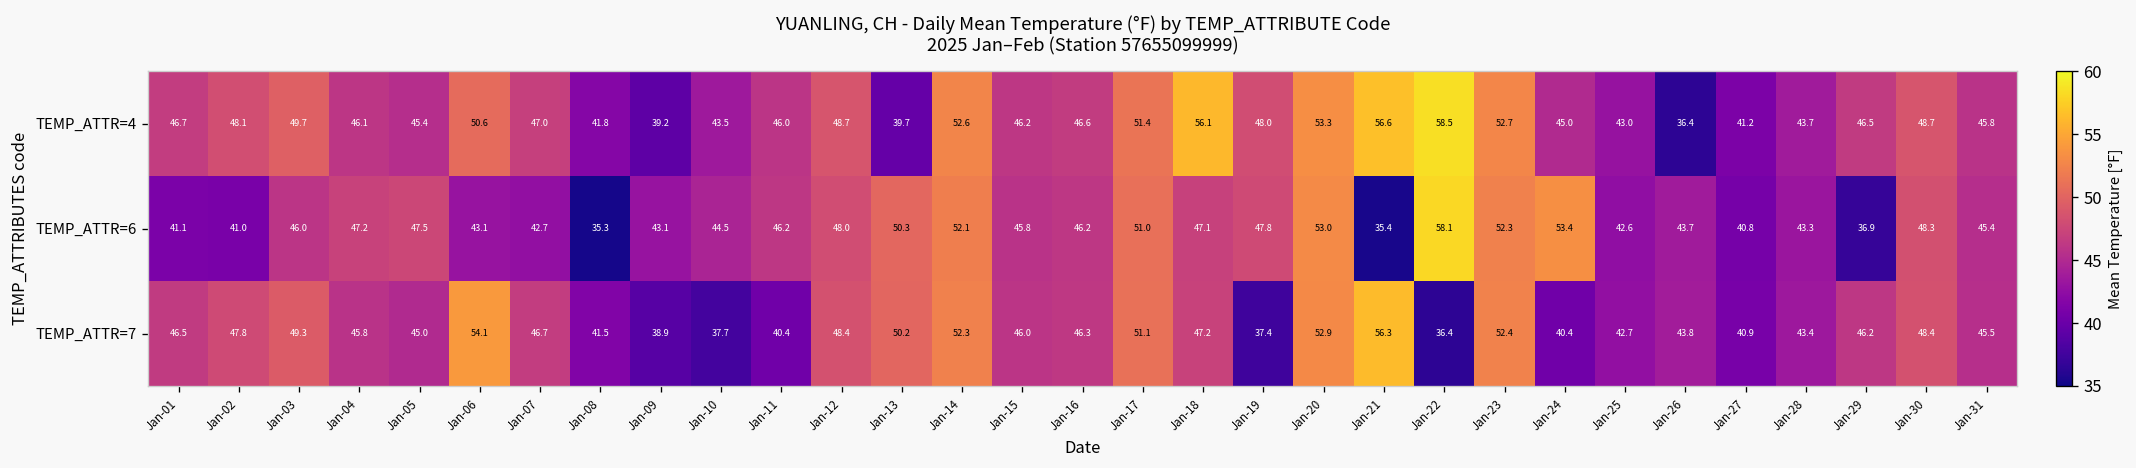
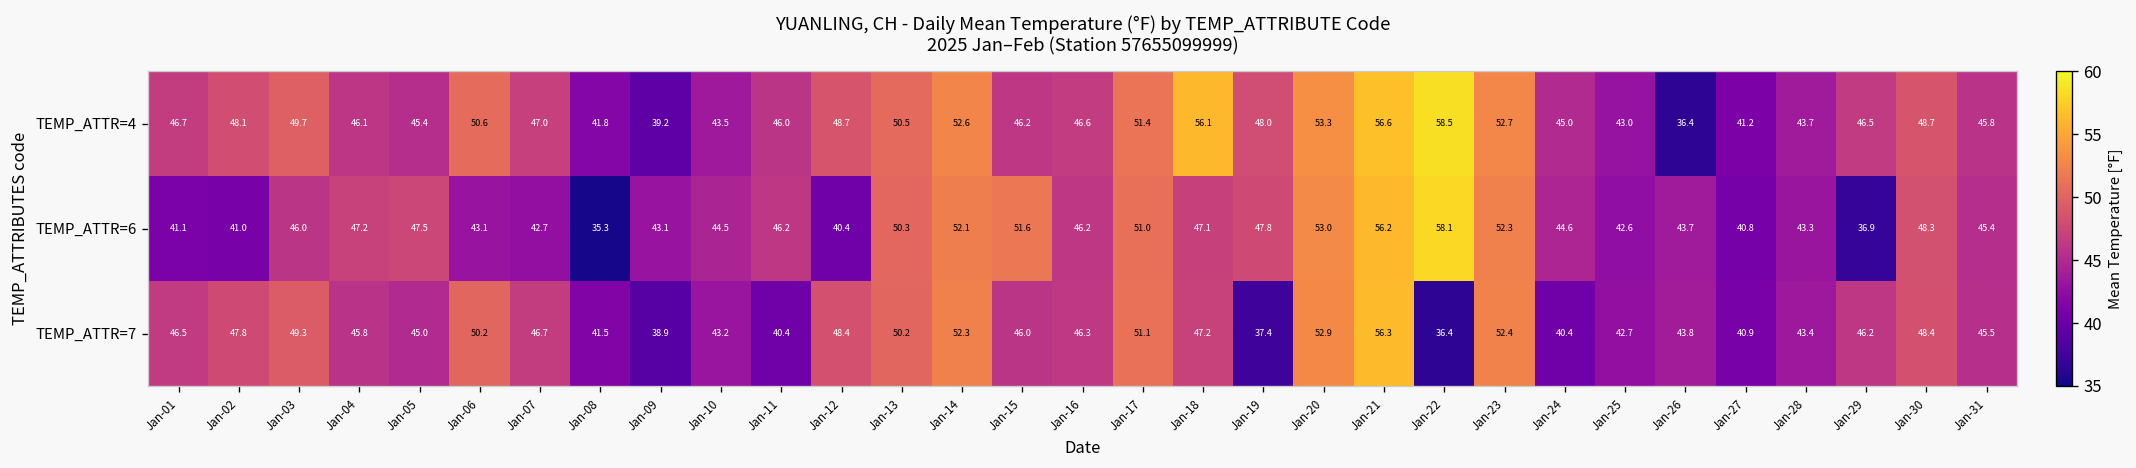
  {
    "TEMP_ATTR=4": {
      "Jan-01": 46.7,
      "Jan-02": 48.1,
      "Jan-03": 49.7,
      "Jan-04": 46.1,
      "Jan-05": 45.4,
      "Jan-06": 50.6,
      "Jan-07": 47.0,
      "Jan-08": 41.8,
      "Jan-09": 39.2,
      "Jan-10": 43.5,
      "Jan-11": 46.0,
      "Jan-12": 48.7,
-     "Jan-13": 39.7,
+     "Jan-13": 50.5,
      "Jan-14": 52.6,
      "Jan-15": 46.2,
      "Jan-16": 46.6,
      "Jan-17": 51.4,
      "Jan-18": 56.1,
      "Jan-19": 48.0,
      "Jan-20": 53.3,
      "Jan-21": 56.6,
      "Jan-22": 58.5,
      "Jan-23": 52.7,
      "Jan-24": 45.0,
      "Jan-25": 43.0,
      "Jan-26": 36.4,
      "Jan-27": 41.2,
      "Jan-28": 43.7,
      "Jan-29": 46.5,
      "Jan-30": 48.7,
      "Jan-31": 45.8
    },
    "TEMP_ATTR=6": {
      "Jan-01": 41.1,
      "Jan-02": 41.0,
      "Jan-03": 46.0,
      "Jan-04": 47.2,
      "Jan-05": 47.5,
      "Jan-06": 43.1,
      "Jan-07": 42.7,
      "Jan-08": 35.3,
      "Jan-09": 43.1,
      "Jan-10": 44.5,
      "Jan-11": 46.2,
-     "Jan-12": 48.0,
+     "Jan-12": 40.4,
      "Jan-13": 50.3,
      "Jan-14": 52.1,
-     "Jan-15": 45.8,
+     "Jan-15": 51.6,
      "Jan-16": 46.2,
      "Jan-17": 51.0,
      "Jan-18": 47.1,
      "Jan-19": 47.8,
      "Jan-20": 53.0,
-     "Jan-21": 35.4,
+     "Jan-21": 56.2,
      "Jan-22": 58.1,
      "Jan-23": 52.3,
-     "Jan-24": 53.4,
+     "Jan-24": 44.6,
      "Jan-25": 42.6,
      "Jan-26": 43.7,
      "Jan-27": 40.8,
      "Jan-28": 43.3,
      "Jan-29": 36.9,
      "Jan-30": 48.3,
      "Jan-31": 45.4
    },
    "TEMP_ATTR=7": {
      "Jan-01": 46.5,
      "Jan-02": 47.8,
      "Jan-03": 49.3,
      "Jan-04": 45.8,
      "Jan-05": 45.0,
-     "Jan-06": 54.1,
+     "Jan-06": 50.2,
      "Jan-07": 46.7,
      "Jan-08": 41.5,
      "Jan-09": 38.9,
-     "Jan-10": 37.7,
+     "Jan-10": 43.2,
      "Jan-11": 40.4,
      "Jan-12": 48.4,
      "Jan-13": 50.2,
      "Jan-14": 52.3,
      "Jan-15": 46.0,
      "Jan-16": 46.3,
      "Jan-17": 51.1,
      "Jan-18": 47.2,
      "Jan-19": 37.4,
      "Jan-20": 52.9,
      "Jan-21": 56.3,
      "Jan-22": 36.4,
      "Jan-23": 52.4,
      "Jan-24": 40.4,
      "Jan-25": 42.7,
      "Jan-26": 43.8,
      "Jan-27": 40.9,
      "Jan-28": 43.4,
      "Jan-29": 46.2,
      "Jan-30": 48.4,
      "Jan-31": 45.5
    }
  }
